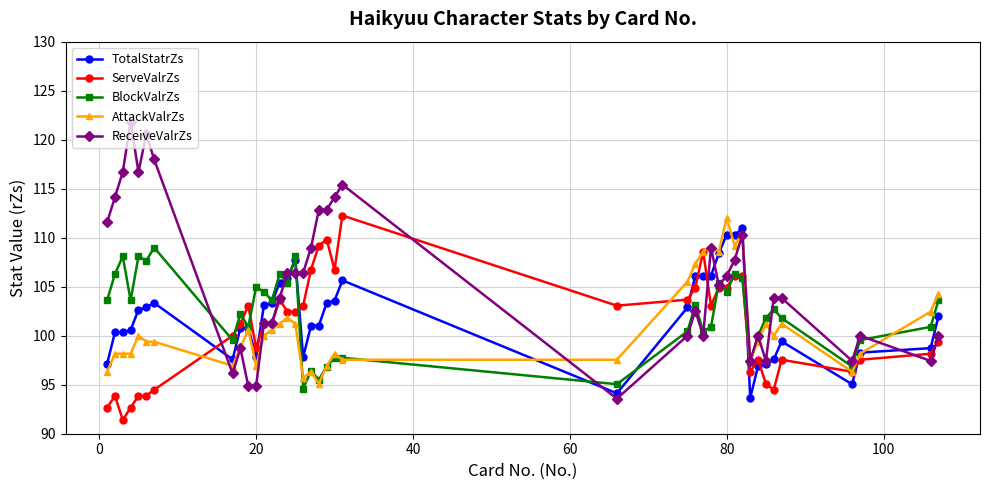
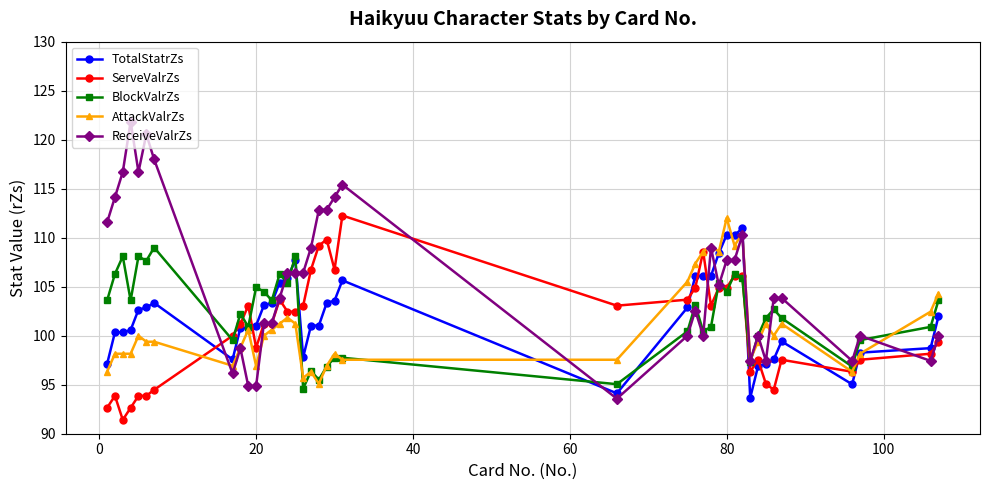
  {
    "TotalStatrZs": {
-     "20": 98,
+     "20": 101,
      "80": 110
    },
    "ServeValrZs": {
      "20": 99,
      "80": 105
    },
    "BlockValrZs": {
      "20": 105,
      "80": 104
    },
    "AttackValrZs": {
      "20": 97,
      "80": 112
    },
    "ReceiveValrZs": {
      "20": 95,
-     "80": 106
+     "80": 108
    }
  }
